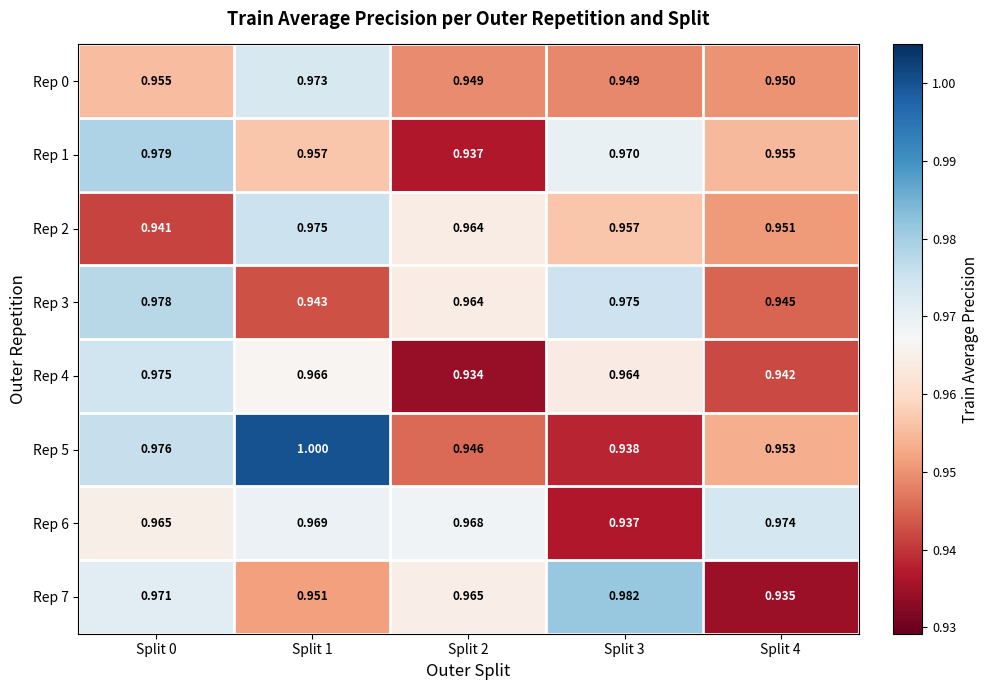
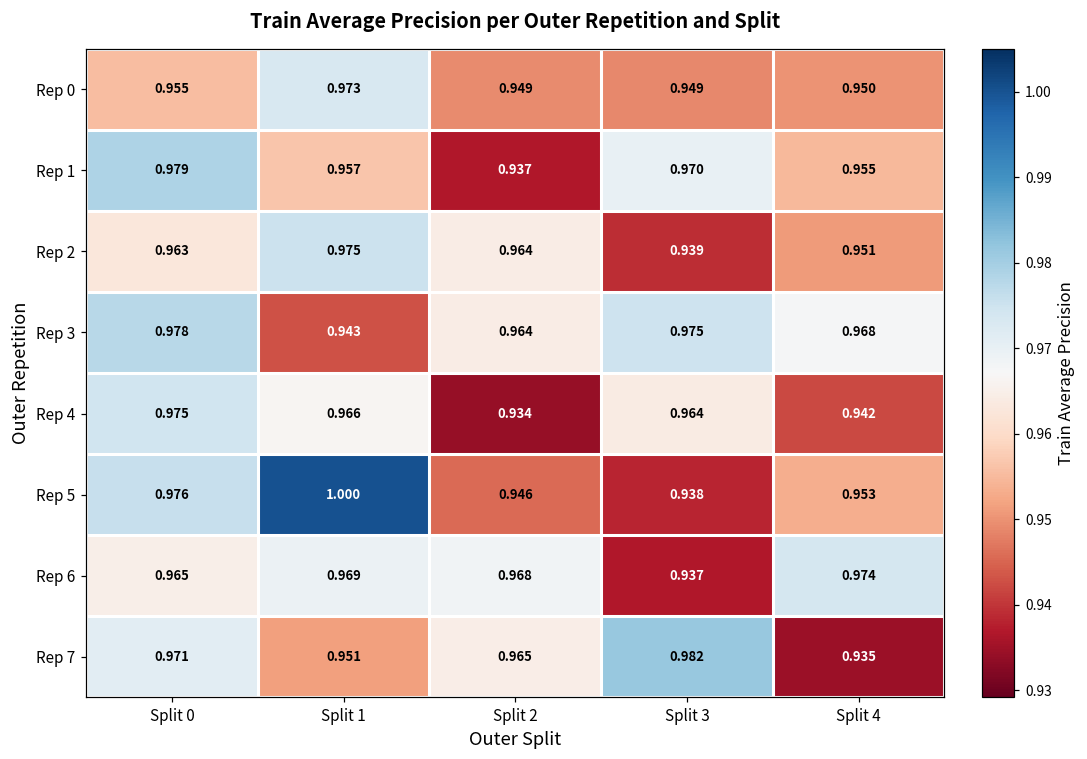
  {
    "Rep 0": {
      "Split 0": 0.955,
      "Split 1": 0.973,
      "Split 2": 0.949,
      "Split 3": 0.949,
      "Split 4": 0.950
    },
    "Rep 1": {
      "Split 0": 0.979,
      "Split 1": 0.957,
      "Split 2": 0.937,
      "Split 3": 0.970,
      "Split 4": 0.955
    },
    "Rep 2": {
-     "Split 0": 0.941,
+     "Split 0": 0.963,
      "Split 1": 0.975,
      "Split 2": 0.964,
-     "Split 3": 0.957,
+     "Split 3": 0.939,
      "Split 4": 0.951
    },
    "Rep 3": {
      "Split 0": 0.978,
      "Split 1": 0.943,
      "Split 2": 0.964,
      "Split 3": 0.975,
-     "Split 4": 0.945
+     "Split 4": 0.968
    },
    "Rep 4": {
      "Split 0": 0.975,
      "Split 1": 0.966,
      "Split 2": 0.934,
      "Split 3": 0.964,
      "Split 4": 0.942
    },
    "Rep 5": {
      "Split 0": 0.976,
      "Split 1": 1.000,
      "Split 2": 0.946,
      "Split 3": 0.938,
      "Split 4": 0.953
    },
    "Rep 6": {
      "Split 0": 0.965,
      "Split 1": 0.969,
      "Split 2": 0.968,
      "Split 3": 0.937,
      "Split 4": 0.974
    },
    "Rep 7": {
      "Split 0": 0.971,
      "Split 1": 0.951,
      "Split 2": 0.965,
      "Split 3": 0.982,
      "Split 4": 0.935
    }
  }
